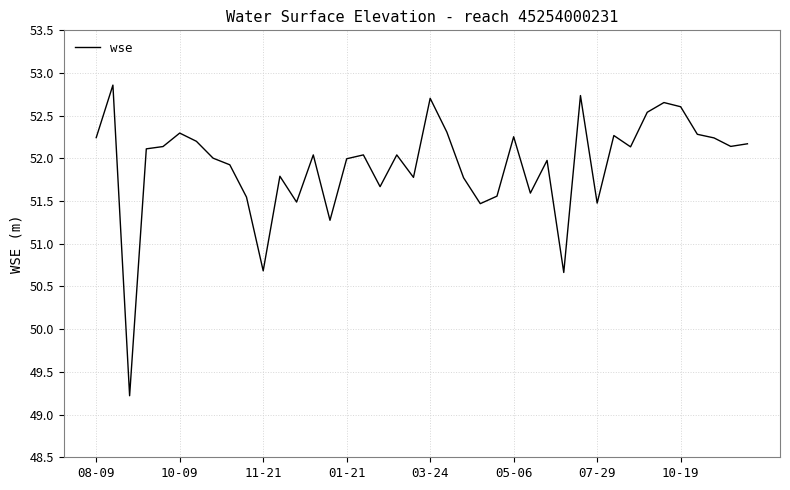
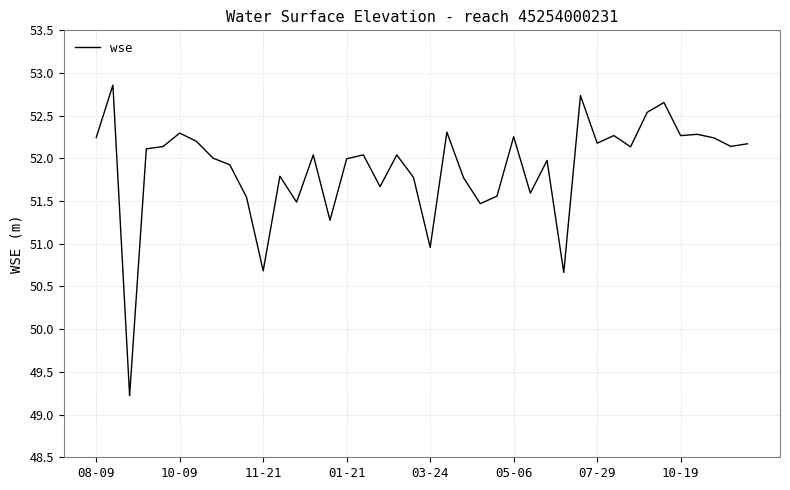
  {
    "08-09": 52.2,
    "10-09": 52.3,
    "11-21": 50.7,
    "01-21": 52.0,
-   "03-24": 52.7,
+   "03-24": 51.0,
    "05-06": 52.3,
-   "07-29": 51.5,
-   "10-19": 52.6
+   "07-29": 52.2,
+   "10-19": 52.3
  }
